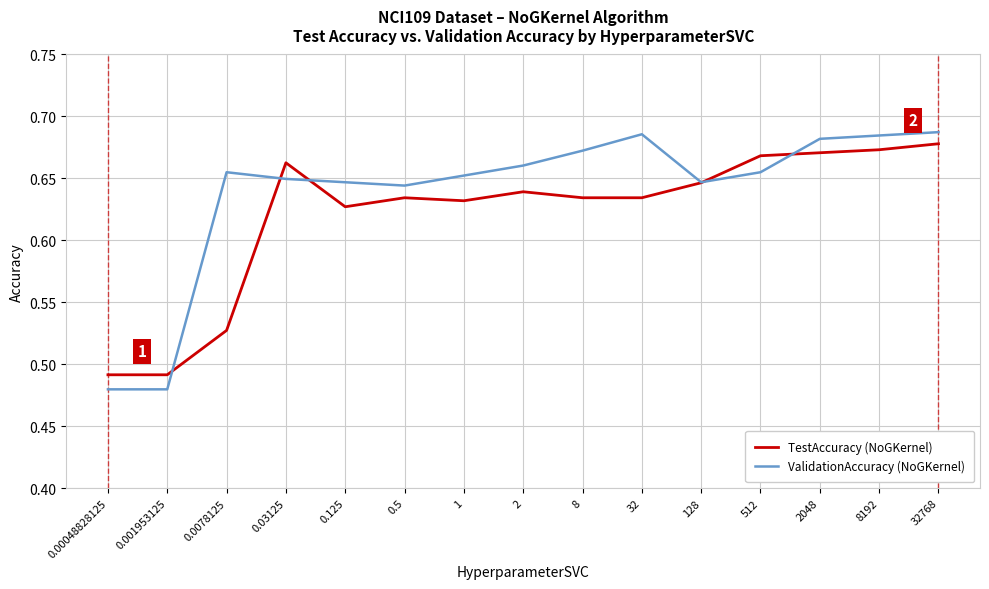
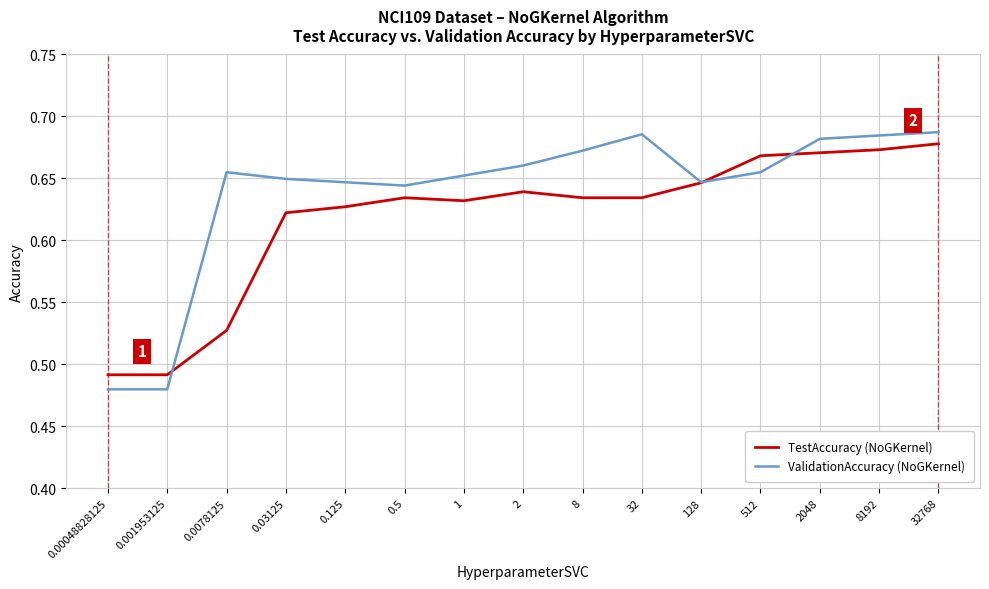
  {
    "TestAccuracy (NoGKernel)": {
      "0.00048828125": 0.492,
      "0.001953125": 0.492,
      "0.0078125": 0.527,
-     "0.03125": 0.663,
+     "0.03125": 0.622,
      "0.125": 0.627,
      "0.5": 0.634,
      "1": 0.632,
      "2": 0.639,
      "8": 0.634,
      "32": 0.634,
      "512": 0.668,
      "2048": 0.671,
      "8192": 0.673,
      "32768": 0.678
    },
    "ValidationAccuracy (NoGKernel)": {
      "0.00048828125": 0.480,
      "0.001953125": 0.480,
      "0.0078125": 0.655,
      "0.03125": 0.650,
      "0.125": 0.647,
      "0.5": 0.644,
      "1": 0.652,
      "2": 0.660,
      "8": 0.672,
      "32": 0.686,
      "512": 0.655,
      "2048": 0.682,
      "8192": 0.685
    }
  }
